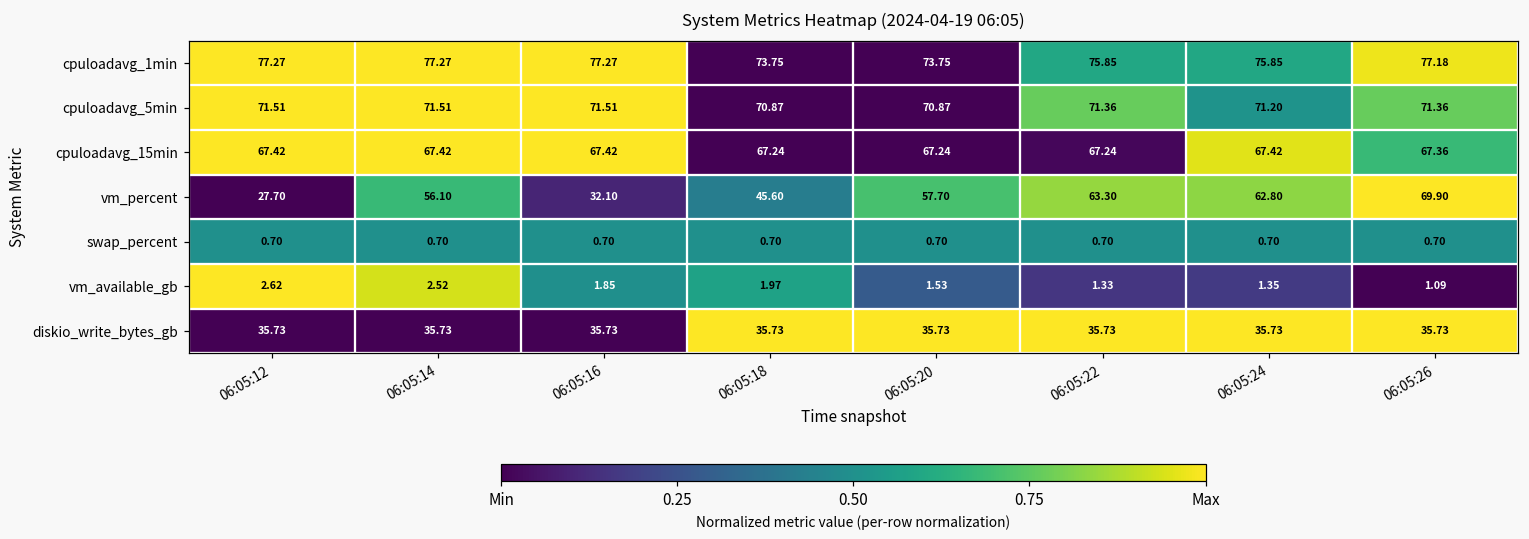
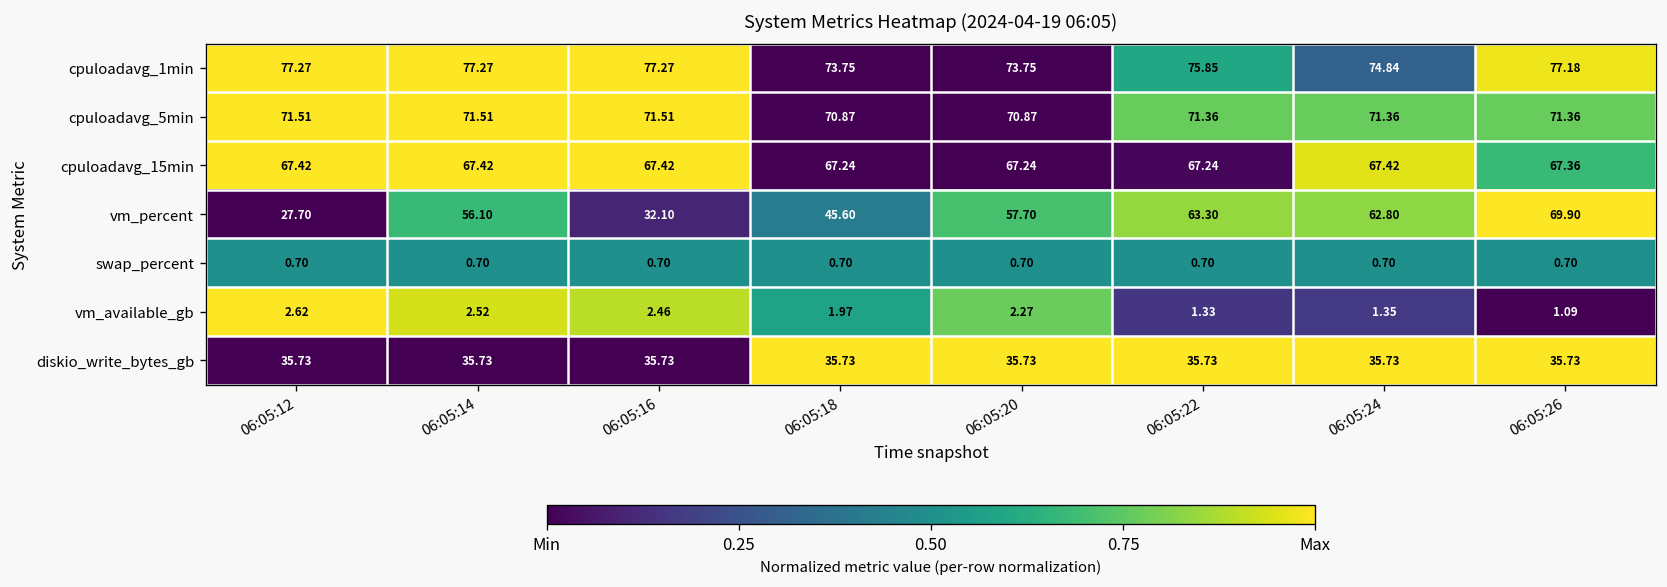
  {
    "cpuloadavg_1min": {
      "06:05:12": 77.27,
      "06:05:14": 77.27,
      "06:05:16": 77.27,
      "06:05:18": 73.75,
      "06:05:20": 73.75,
      "06:05:22": 75.85,
-     "06:05:24": 75.85,
+     "06:05:24": 74.84,
      "06:05:26": 77.18
    },
    "cpuloadavg_5min": {
      "06:05:12": 71.51,
      "06:05:14": 71.51,
      "06:05:16": 71.51,
      "06:05:18": 70.87,
      "06:05:20": 70.87,
      "06:05:22": 71.36,
-     "06:05:24": 71.20,
+     "06:05:24": 71.36,
      "06:05:26": 71.36
    },
    "cpuloadavg_15min": {
      "06:05:12": 67.42,
      "06:05:14": 67.42,
      "06:05:16": 67.42,
      "06:05:18": 67.24,
      "06:05:20": 67.24,
      "06:05:22": 67.24,
      "06:05:24": 67.42,
      "06:05:26": 67.36
    },
    "vm_percent": {
      "06:05:12": 27.70,
      "06:05:14": 56.10,
      "06:05:16": 32.10,
      "06:05:18": 45.60,
      "06:05:20": 57.70,
      "06:05:22": 63.30,
      "06:05:24": 62.80,
      "06:05:26": 69.90
    },
    "swap_percent": {
      "06:05:12": 0.70,
      "06:05:14": 0.70,
      "06:05:16": 0.70,
      "06:05:18": 0.70,
      "06:05:20": 0.70,
      "06:05:22": 0.70,
      "06:05:24": 0.70,
      "06:05:26": 0.70
    },
    "vm_available_gb": {
      "06:05:12": 2.62,
      "06:05:14": 2.52,
-     "06:05:16": 1.85,
+     "06:05:16": 2.46,
      "06:05:18": 1.97,
-     "06:05:20": 1.53,
+     "06:05:20": 2.27,
      "06:05:22": 1.33,
      "06:05:24": 1.35,
      "06:05:26": 1.09
    },
    "diskio_write_bytes_gb": {
      "06:05:12": 35.73,
      "06:05:14": 35.73,
      "06:05:16": 35.73,
      "06:05:18": 35.73,
      "06:05:20": 35.73,
      "06:05:22": 35.73,
      "06:05:24": 35.73,
      "06:05:26": 35.73
    }
  }
